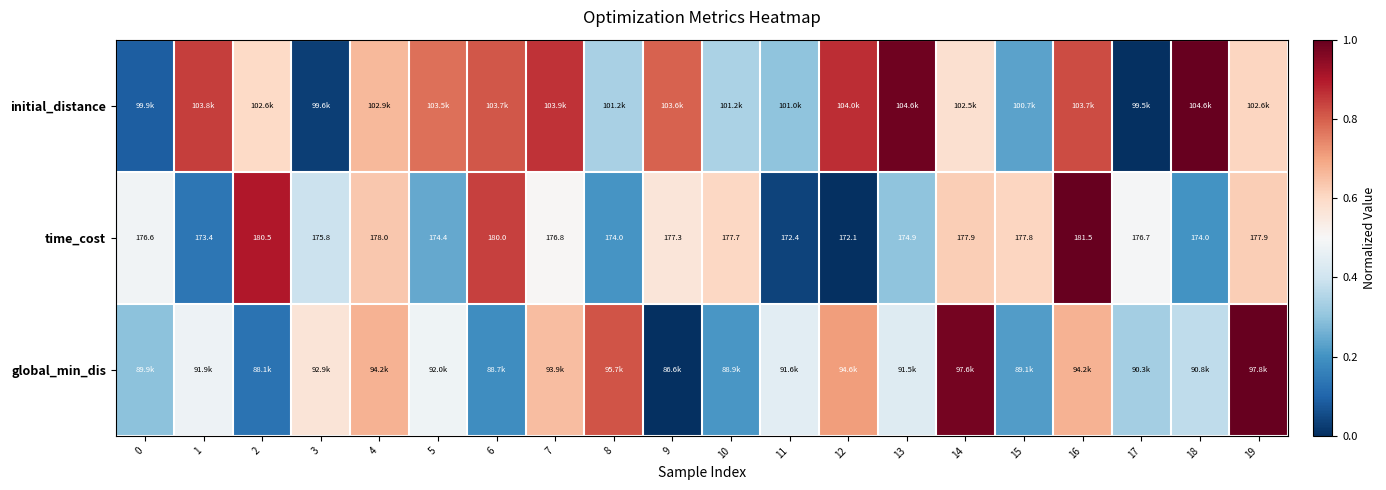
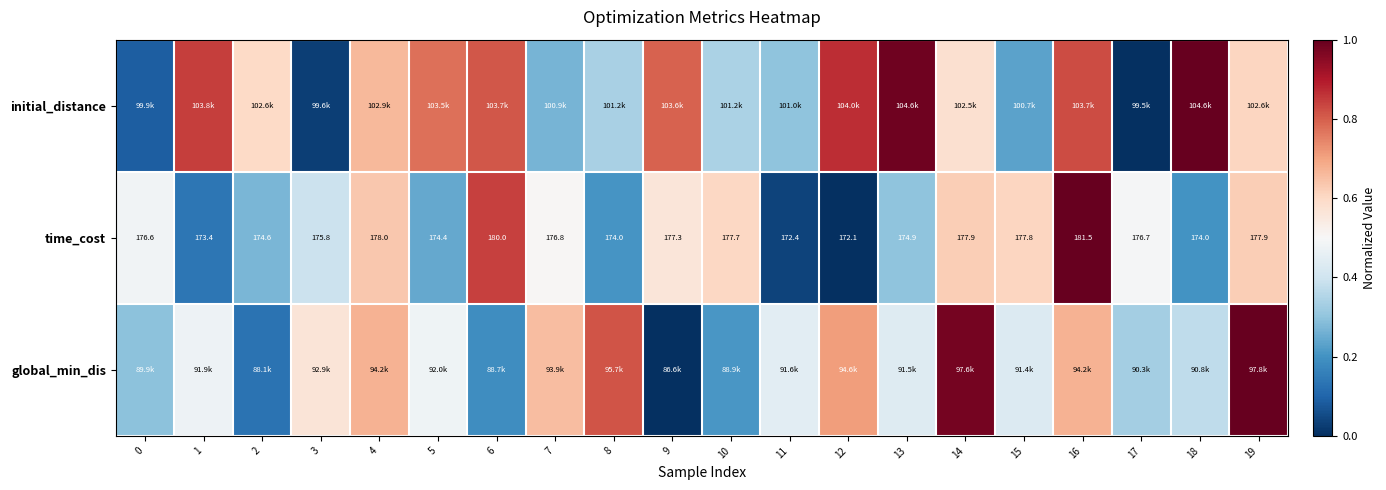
  {
    "initial_distance": {
      "0": "99.9k",
      "1": "103.8k",
      "2": "102.6k",
      "3": "99.6k",
      "4": "102.9k",
      "5": "103.5k",
      "6": "103.7k",
-     "7": "103.9k",
+     "7": "100.9k",
      "8": "101.2k",
      "9": "103.6k",
      "10": "101.2k",
      "11": "101.0k",
      "12": "104.0k",
      "13": "104.6k",
      "14": "102.5k",
      "15": "100.7k",
      "16": "103.7k",
      "17": "99.5k",
      "18": "104.6k",
      "19": "102.6k"
    },
    "time_cost": {
      "0": "176.6",
      "1": "173.4",
-     "2": "180.5",
+     "2": "174.6",
      "3": "175.8",
      "4": "178.0",
      "5": "174.4",
      "6": "180.0",
      "7": "176.8",
      "8": "174.0",
      "9": "177.3",
      "10": "177.7",
      "11": "172.4",
      "12": "172.1",
      "13": "174.9",
      "14": "177.9",
      "15": "177.8",
      "16": "181.5",
      "17": "176.7",
      "18": "174.0",
      "19": "177.9"
    },
    "global_min_dis": {
      "0": "89.9k",
      "1": "91.9k",
      "2": "88.1k",
      "3": "92.9k",
      "4": "94.2k",
      "5": "92.0k",
      "6": "88.7k",
      "7": "93.9k",
      "8": "95.7k",
      "9": "86.6k",
      "10": "88.9k",
      "11": "91.6k",
      "12": "94.6k",
      "13": "91.5k",
      "14": "97.6k",
-     "15": "89.1k",
+     "15": "91.4k",
      "16": "94.2k",
      "17": "90.3k",
      "18": "90.8k",
      "19": "97.8k"
    }
  }
